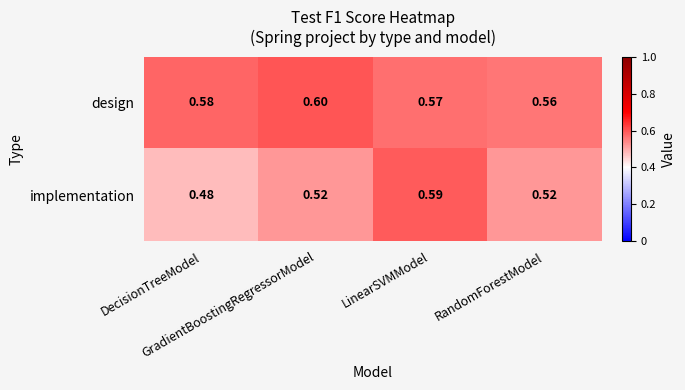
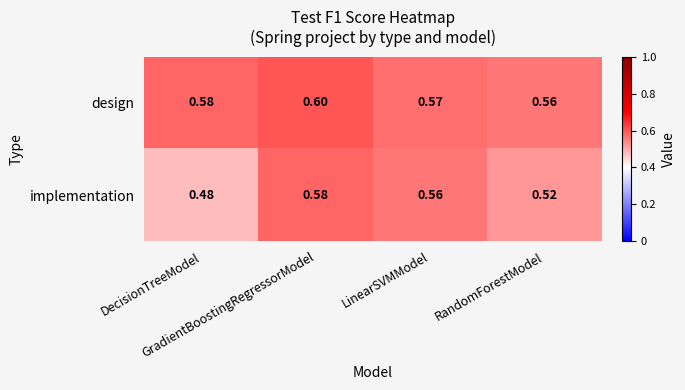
  {
    "design": {
      "DecisionTreeModel": 0.58,
      "GradientBoostingRegressorModel": 0.60,
      "LinearSVMModel": 0.57,
      "RandomForestModel": 0.56
    },
    "implementation": {
      "DecisionTreeModel": 0.48,
-     "GradientBoostingRegressorModel": 0.52,
-     "LinearSVMModel": 0.59,
+     "GradientBoostingRegressorModel": 0.58,
+     "LinearSVMModel": 0.56,
      "RandomForestModel": 0.52
    }
  }
